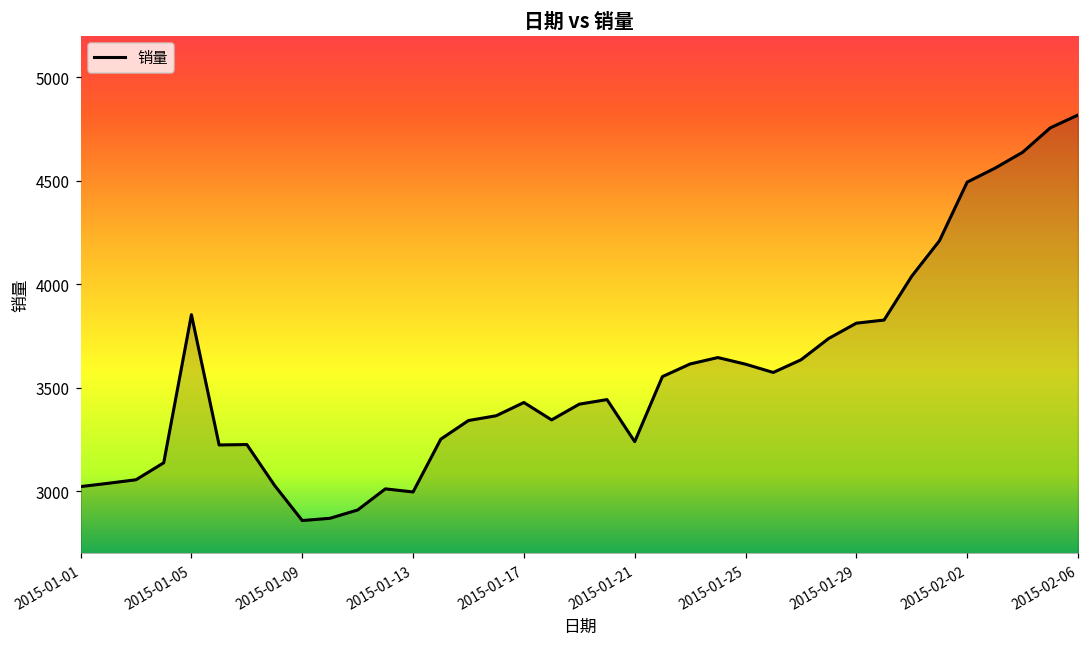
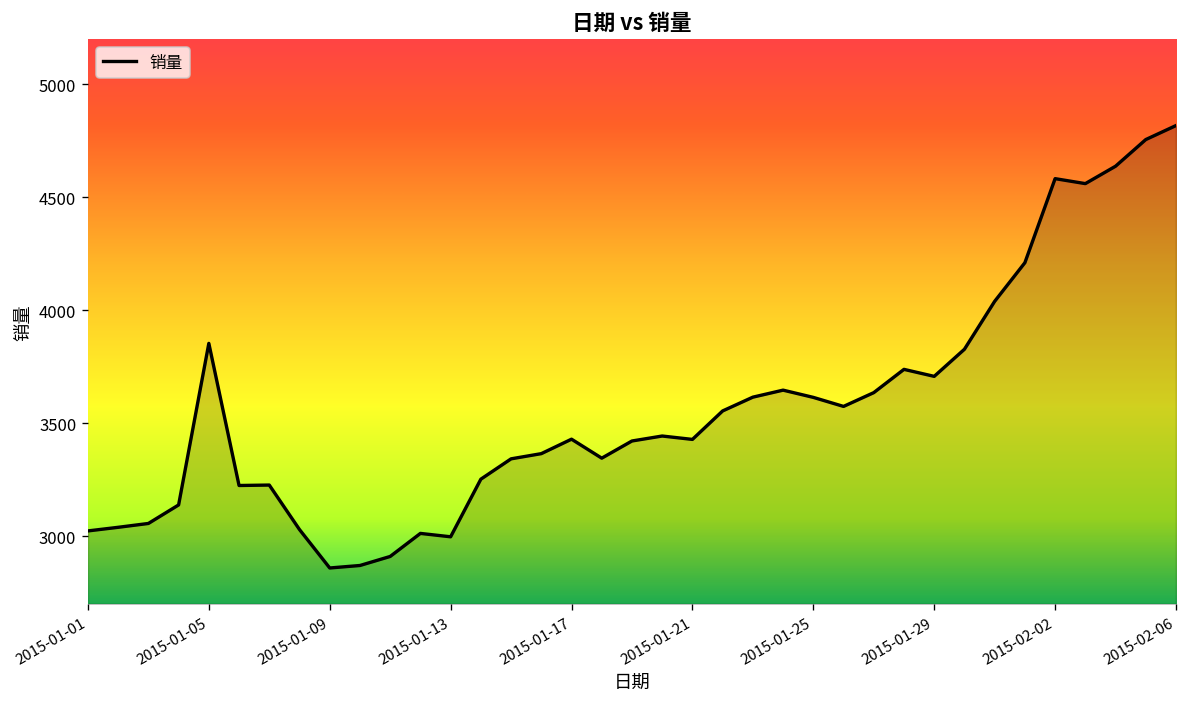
  {
    "2015-01-01": 3020,
    "2015-01-05": 3850,
    "2015-01-09": 2860,
    "2015-01-13": 3000,
    "2015-01-17": 3430,
-   "2015-01-21": 3240,
+   "2015-01-21": 3430,
    "2015-01-25": 3610,
-   "2015-01-29": 3810,
-   "2015-02-02": 4490,
+   "2015-01-29": 3710,
+   "2015-02-02": 4580,
    "2015-02-06": 4820
  }
